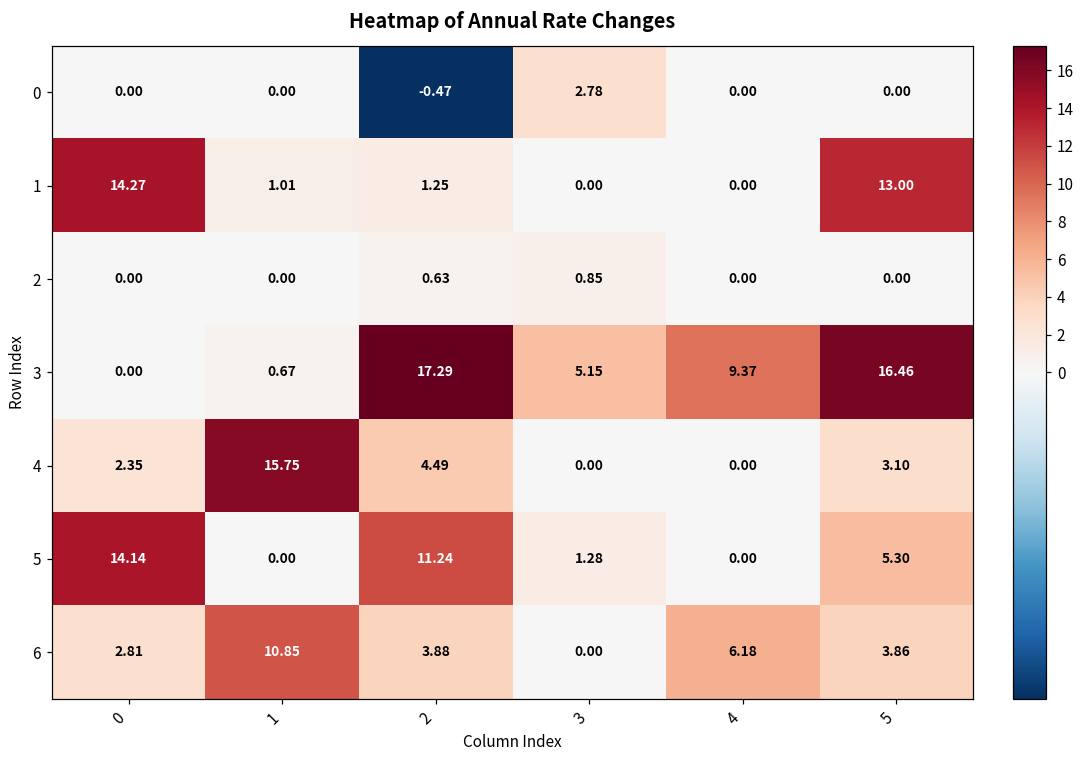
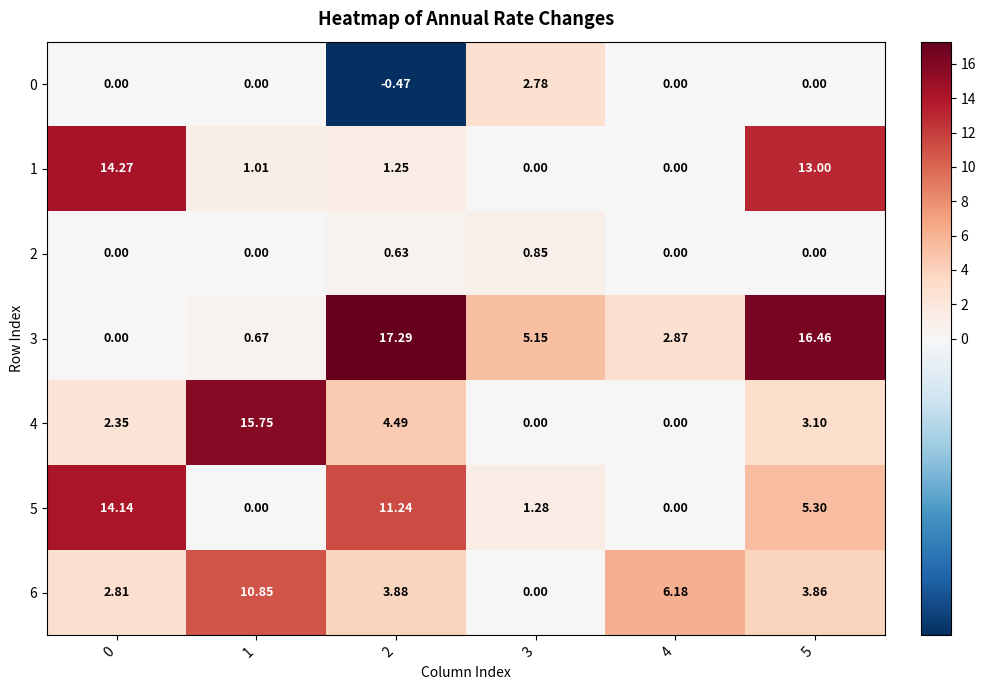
  {
    "0": {
      "0": 0.00,
      "1": 0.00,
      "2": -0.47,
      "3": 2.78,
      "4": 0.00,
      "5": 0.00
    },
    "1": {
      "0": 14.27,
      "1": 1.01,
      "2": 1.25,
      "3": 0.00,
      "4": 0.00,
      "5": 13.00
    },
    "2": {
      "0": 0.00,
      "1": 0.00,
      "2": 0.63,
      "3": 0.85,
      "4": 0.00,
      "5": 0.00
    },
    "3": {
      "0": 0.00,
      "1": 0.67,
      "2": 17.29,
      "3": 5.15,
-     "4": 9.37,
+     "4": 2.87,
      "5": 16.46
    },
    "4": {
      "0": 2.35,
      "1": 15.75,
      "2": 4.49,
      "3": 0.00,
      "4": 0.00,
      "5": 3.10
    },
    "5": {
      "0": 14.14,
      "1": 0.00,
      "2": 11.24,
      "3": 1.28,
      "4": 0.00,
      "5": 5.30
    },
    "6": {
      "0": 2.81,
      "1": 10.85,
      "2": 3.88,
      "3": 0.00,
      "4": 6.18,
      "5": 3.86
    }
  }
